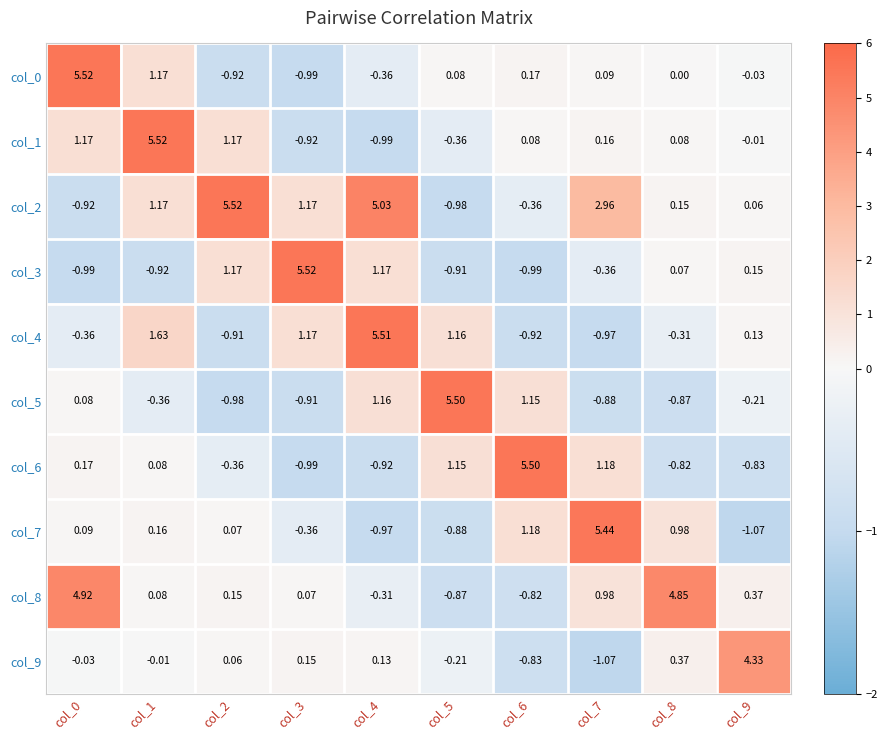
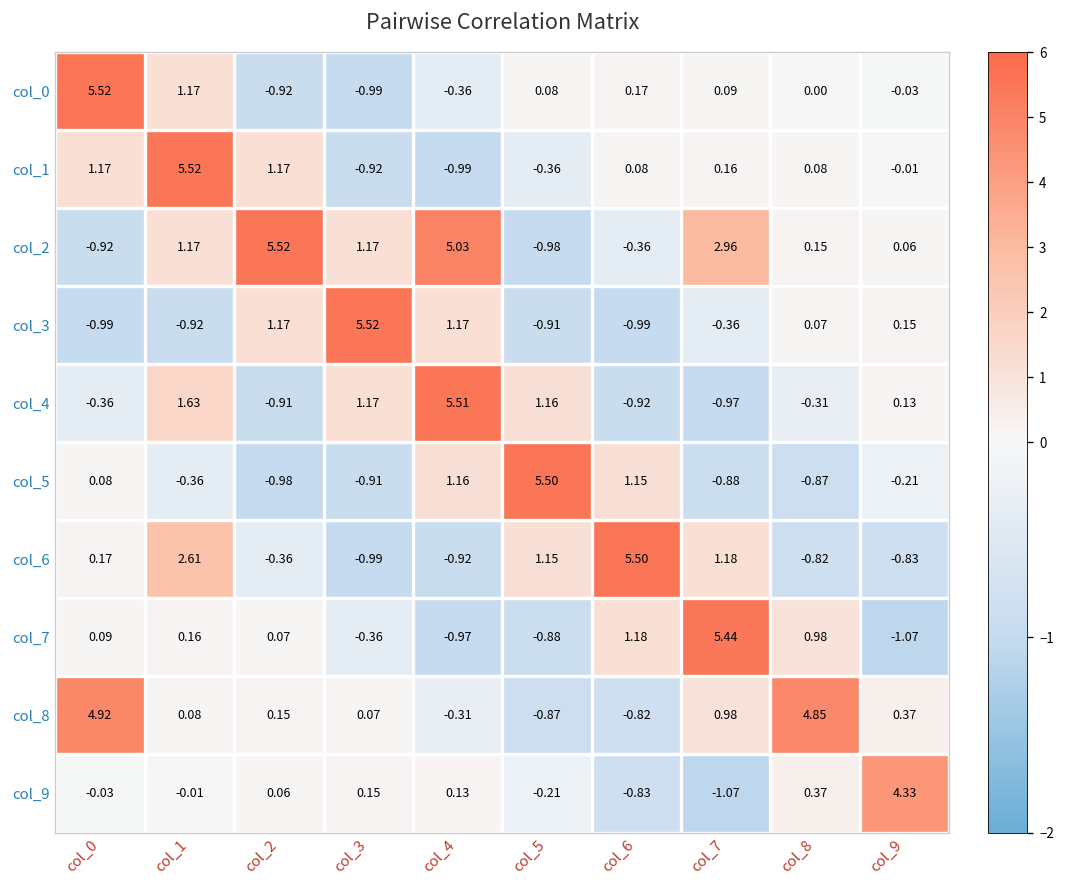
  {
    "col_0": {
      "col_0": 5.52,
      "col_1": 1.17,
      "col_2": -0.92,
      "col_3": -0.99,
      "col_4": -0.36,
      "col_5": 0.08,
      "col_6": 0.17,
      "col_7": 0.09,
      "col_8": 0.00,
      "col_9": -0.03
    },
    "col_1": {
      "col_0": 1.17,
      "col_1": 5.52,
      "col_2": 1.17,
      "col_3": -0.92,
      "col_4": -0.99,
      "col_5": -0.36,
      "col_6": 0.08,
      "col_7": 0.16,
      "col_8": 0.08,
      "col_9": -0.01
    },
    "col_2": {
      "col_0": -0.92,
      "col_1": 1.17,
      "col_2": 5.52,
      "col_3": 1.17,
      "col_4": 5.03,
      "col_5": -0.98,
      "col_6": -0.36,
      "col_7": 2.96,
      "col_8": 0.15,
      "col_9": 0.06
    },
    "col_3": {
      "col_0": -0.99,
      "col_1": -0.92,
      "col_2": 1.17,
      "col_3": 5.52,
      "col_4": 1.17,
      "col_5": -0.91,
      "col_6": -0.99,
      "col_7": -0.36,
      "col_8": 0.07,
      "col_9": 0.15
    },
    "col_4": {
      "col_0": -0.36,
      "col_1": 1.63,
      "col_2": -0.91,
      "col_3": 1.17,
      "col_4": 5.51,
      "col_5": 1.16,
      "col_6": -0.92,
      "col_7": -0.97,
      "col_8": -0.31,
      "col_9": 0.13
    },
    "col_5": {
      "col_0": 0.08,
      "col_1": -0.36,
      "col_2": -0.98,
      "col_3": -0.91,
      "col_4": 1.16,
      "col_5": 5.50,
      "col_6": 1.15,
      "col_7": -0.88,
      "col_8": -0.87,
      "col_9": -0.21
    },
    "col_6": {
      "col_0": 0.17,
-     "col_1": 0.08,
+     "col_1": 2.61,
      "col_2": -0.36,
      "col_3": -0.99,
      "col_4": -0.92,
      "col_5": 1.15,
      "col_6": 5.50,
      "col_7": 1.18,
      "col_8": -0.82,
      "col_9": -0.83
    },
    "col_7": {
      "col_0": 0.09,
      "col_1": 0.16,
      "col_2": 0.07,
      "col_3": -0.36,
      "col_4": -0.97,
      "col_5": -0.88,
      "col_6": 1.18,
      "col_7": 5.44,
      "col_8": 0.98,
      "col_9": -1.07
    },
    "col_8": {
      "col_0": 4.92,
      "col_1": 0.08,
      "col_2": 0.15,
      "col_3": 0.07,
      "col_4": -0.31,
      "col_5": -0.87,
      "col_6": -0.82,
      "col_7": 0.98,
      "col_8": 4.85,
      "col_9": 0.37
    },
    "col_9": {
      "col_0": -0.03,
      "col_1": -0.01,
      "col_2": 0.06,
      "col_3": 0.15,
      "col_4": 0.13,
      "col_5": -0.21,
      "col_6": -0.83,
      "col_7": -1.07,
      "col_8": 0.37,
      "col_9": 4.33
    }
  }
